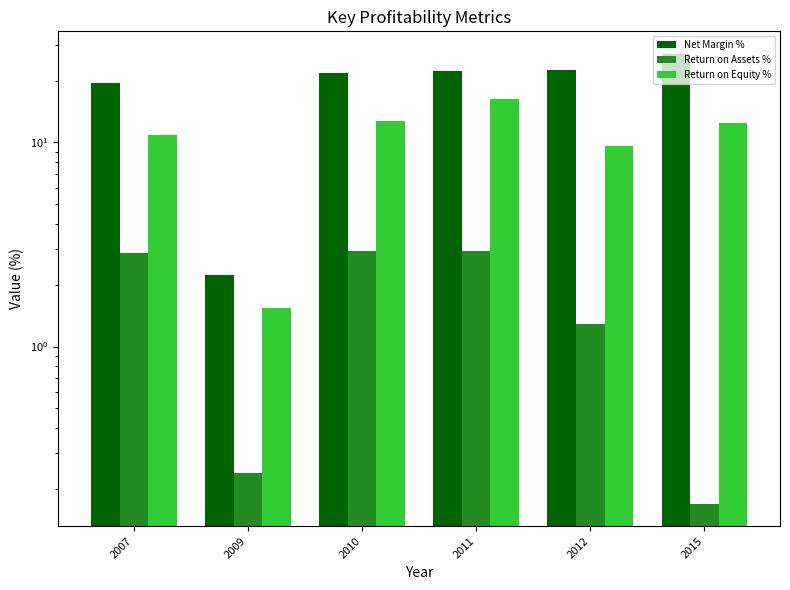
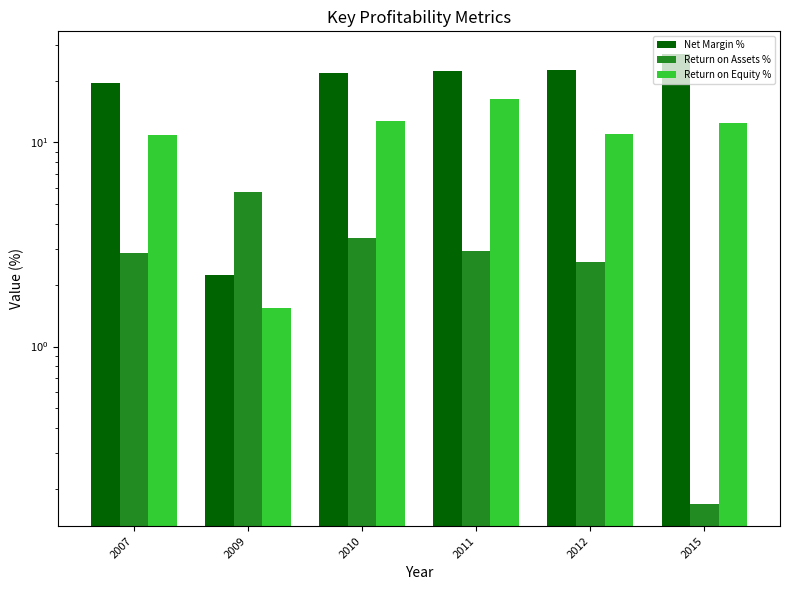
  {
    "Net Margin %": {
      "2007": 19,
      "2009": 2.3,
      "2010": 22,
      "2011": 22,
      "2012": 23
    },
    "Return on Assets %": {
      "2007": 2.9,
-     "2009": 0.24,
-     "2010": 2.9,
+     "2009": 5.7,
+     "2010": 3.4,
      "2011": 2.9,
-     "2012": 1.3,
+     "2012": 2.6,
      "2015": 0.17
    },
    "Return on Equity %": {
      "2007": 11,
      "2009": 1.6,
      "2010": 13,
      "2011": 16,
-     "2012": 10,
+     "2012": 11,
      "2015": 12
    }
  }
